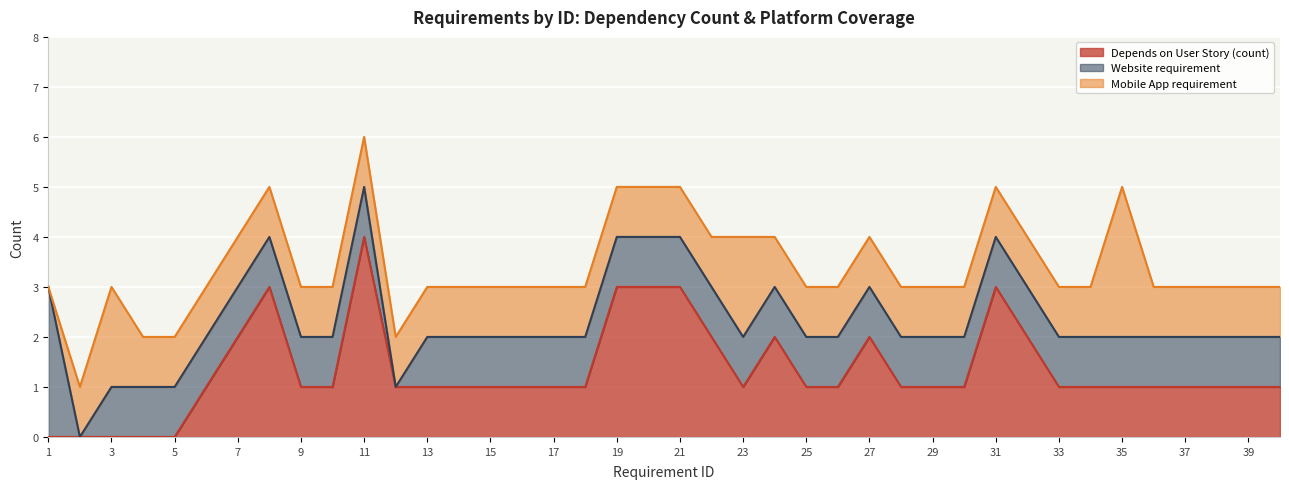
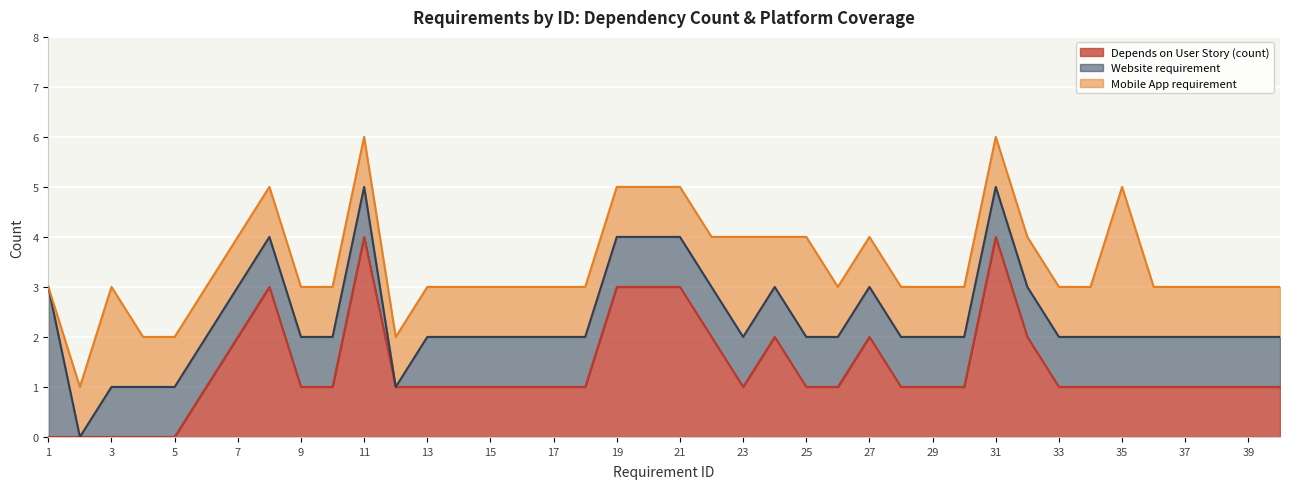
  {
    "Depends on User Story (count)": {
      "1": 0,
      "3": 0,
      "5": 0,
      "7": 2,
      "9": 1,
      "11": 4,
      "13": 1,
      "15": 1,
      "17": 1,
      "19": 3,
      "21": 3,
      "23": 1,
      "25": 1,
      "27": 2,
      "29": 1,
-     "31": 3,
+     "31": 4,
      "33": 1,
      "35": 1,
      "37": 1,
      "39": 1
    },
    "Website requirement": {
      "3": 1,
      "5": 1,
      "7": 3,
      "9": 2,
      "11": 5,
      "13": 2,
      "15": 2,
      "17": 2,
      "19": 4,
      "21": 4,
      "23": 2,
      "25": 2,
      "27": 3,
      "29": 2,
      "33": 2,
      "35": 2,
      "37": 2,
      "39": 2
    },
    "Mobile App requirement": {
      "3": 3,
      "5": 2,
      "7": 4,
      "9": 3,
      "11": 6,
      "13": 3,
      "15": 3,
      "17": 3,
      "19": 5,
      "21": 5,
      "23": 4,
-     "25": 1,
+     "25": 2,
      "27": 4,
      "29": 3,
      "33": 3,
      "35": 5,
      "37": 3,
      "39": 3
    }
  }
